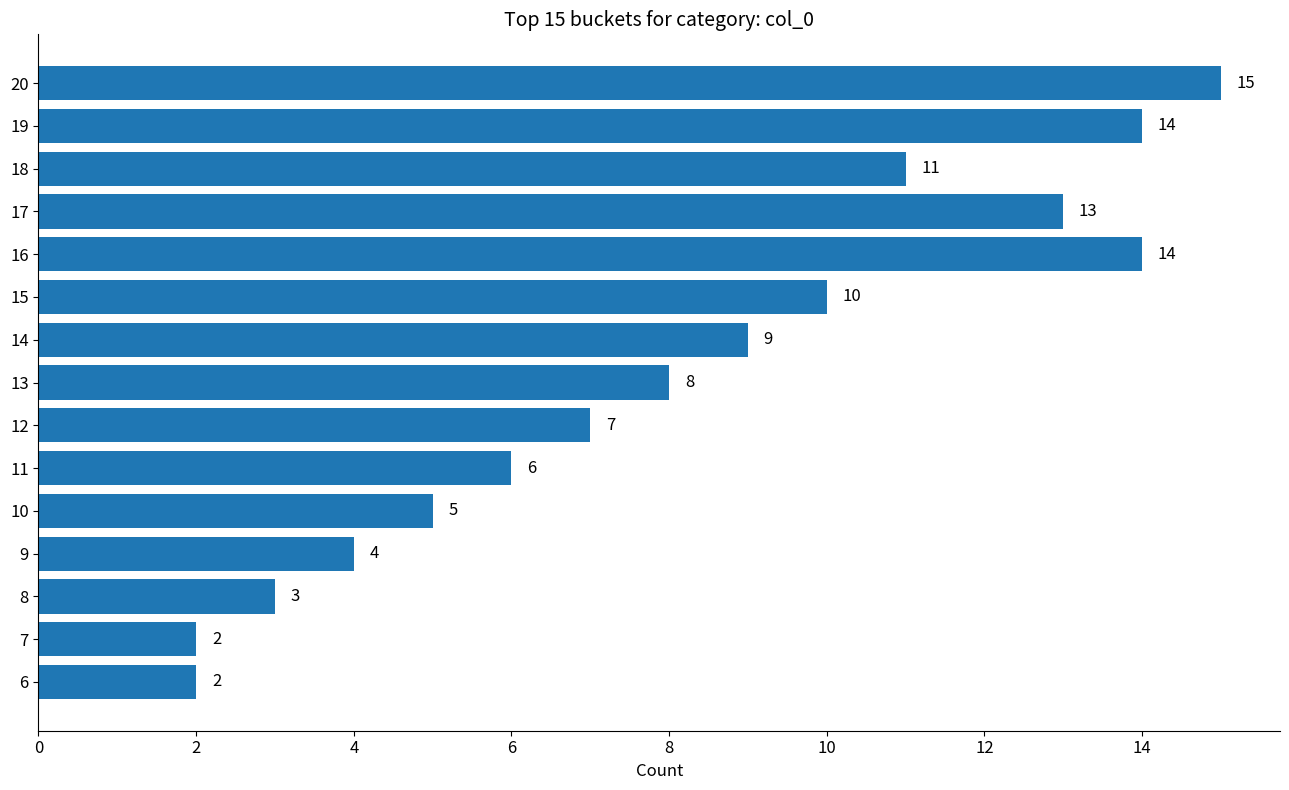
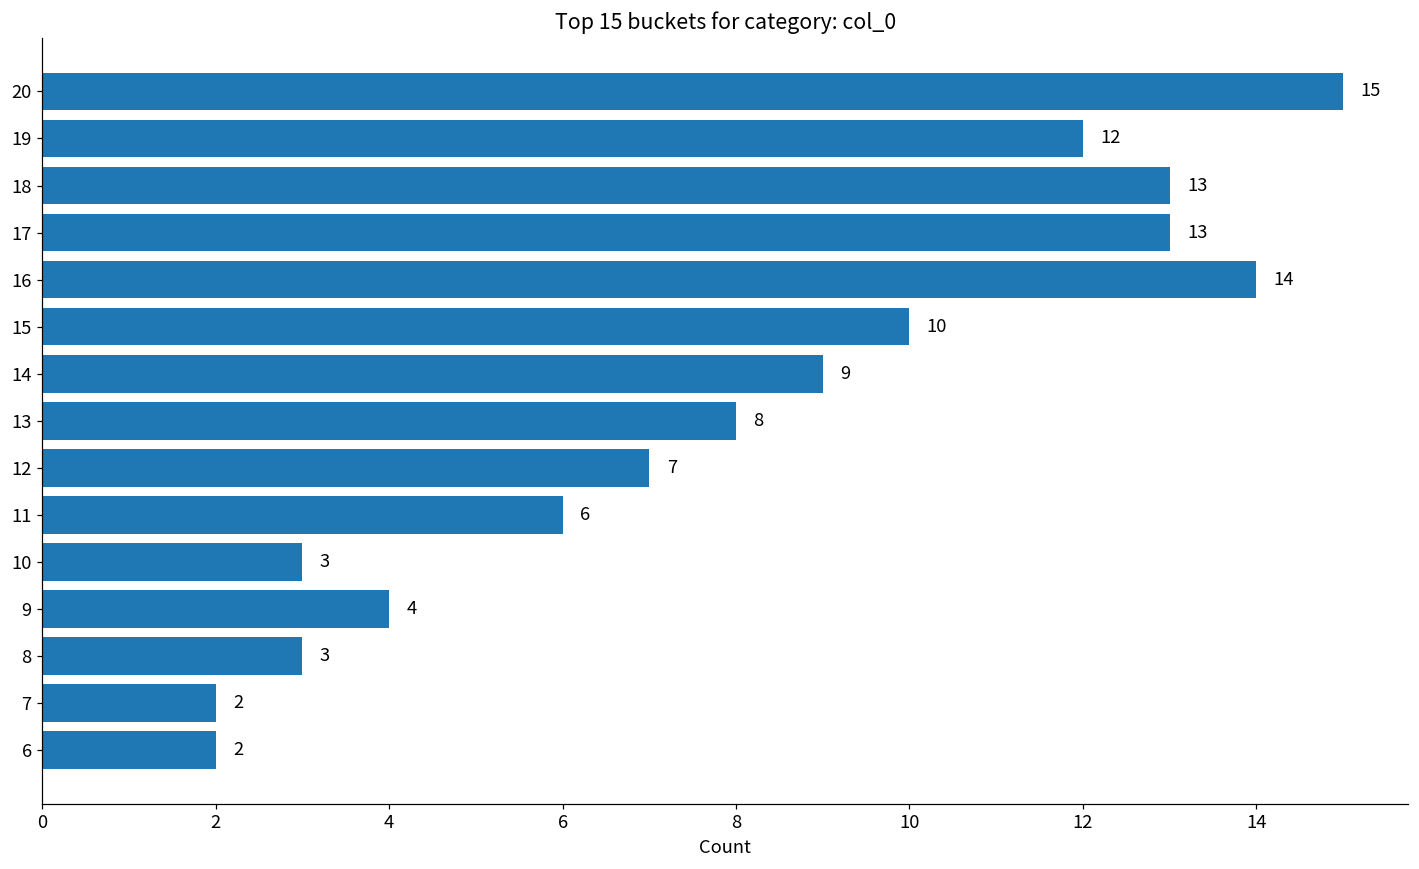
  {
    "20": 15,
-   "19": 14,
-   "18": 11,
+   "19": 12,
+   "18": 13,
    "17": 13,
    "16": 14,
    "15": 10,
    "14": 9,
    "13": 8,
    "12": 7,
    "11": 6,
-   "10": 5,
+   "10": 3,
    "9": 4,
    "8": 3,
    "7": 2,
    "6": 2
  }
